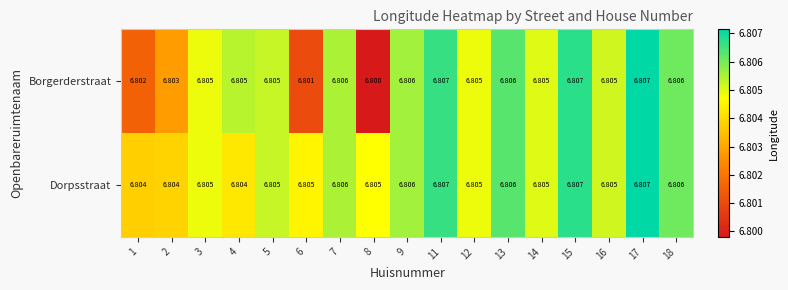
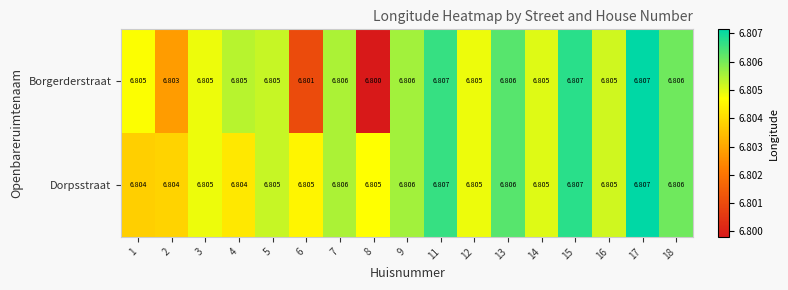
  {
    "Borgerderstraat": {
-     "1": 6.802,
+     "1": 6.805,
      "2": 6.803,
      "3": 6.805,
      "4": 6.805,
      "5": 6.805,
      "6": 6.801,
      "7": 6.806,
      "8": 6.800,
      "9": 6.806,
      "11": 6.807,
      "12": 6.805,
      "13": 6.806,
      "14": 6.805,
      "15": 6.807,
      "16": 6.805,
      "17": 6.807,
      "18": 6.806
    },
    "Dorpsstraat": {
      "1": 6.804,
      "2": 6.804,
      "3": 6.805,
      "4": 6.804,
      "5": 6.805,
      "6": 6.805,
      "7": 6.806,
      "8": 6.805,
      "9": 6.806,
      "11": 6.807,
      "12": 6.805,
      "13": 6.806,
      "14": 6.805,
      "15": 6.807,
      "16": 6.805,
      "17": 6.807,
      "18": 6.806
    }
  }
